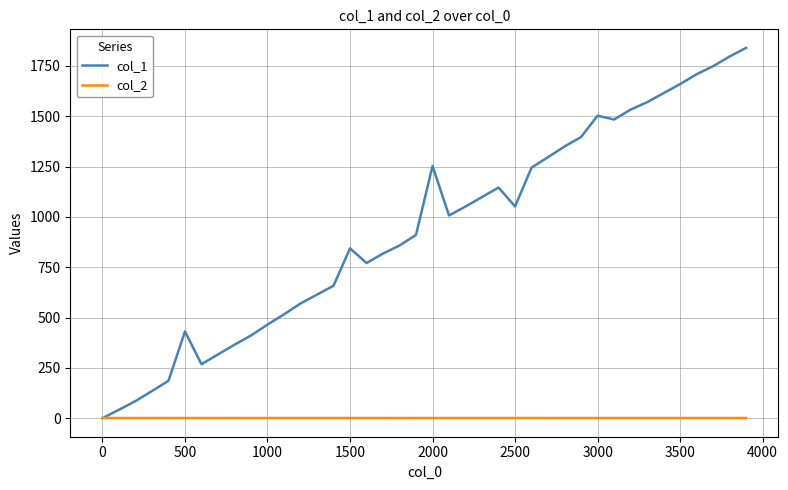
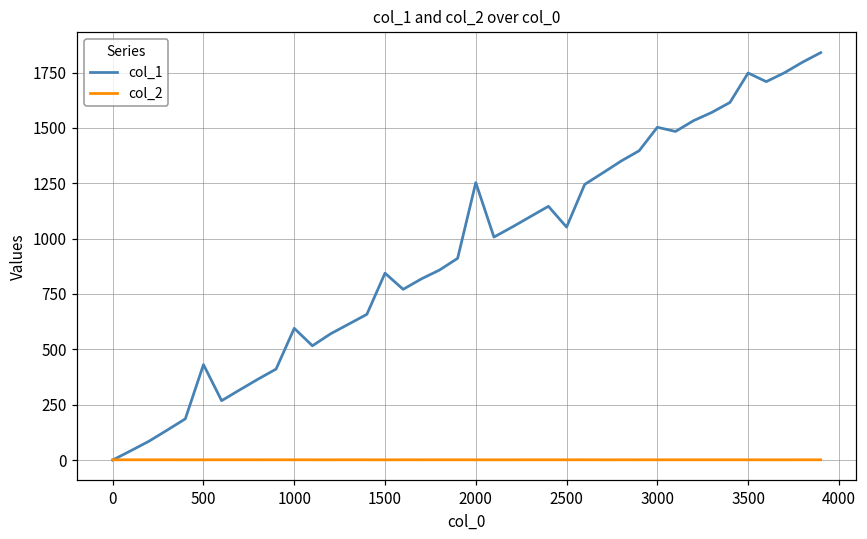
  {
    "col_1": {
      "500": 430,
-     "1000": 470,
+     "1000": 600,
      "1500": 840,
      "2000": 1250,
      "2500": 1050,
      "3000": 1500,
-     "3500": 1660
+     "3500": 1750
    },
    "col_2": {
      "500": 0,
      "1000": 0,
      "1500": 0,
      "2000": 0,
      "2500": 0,
      "3000": 0,
      "3500": 0
    }
  }
